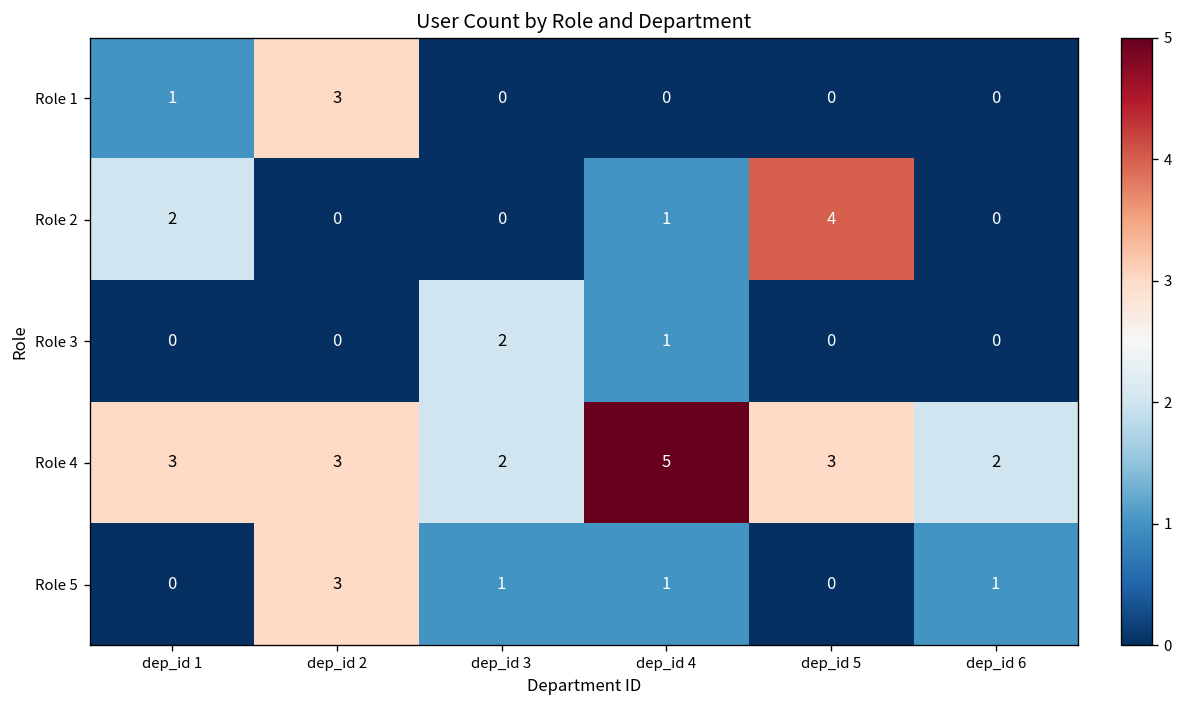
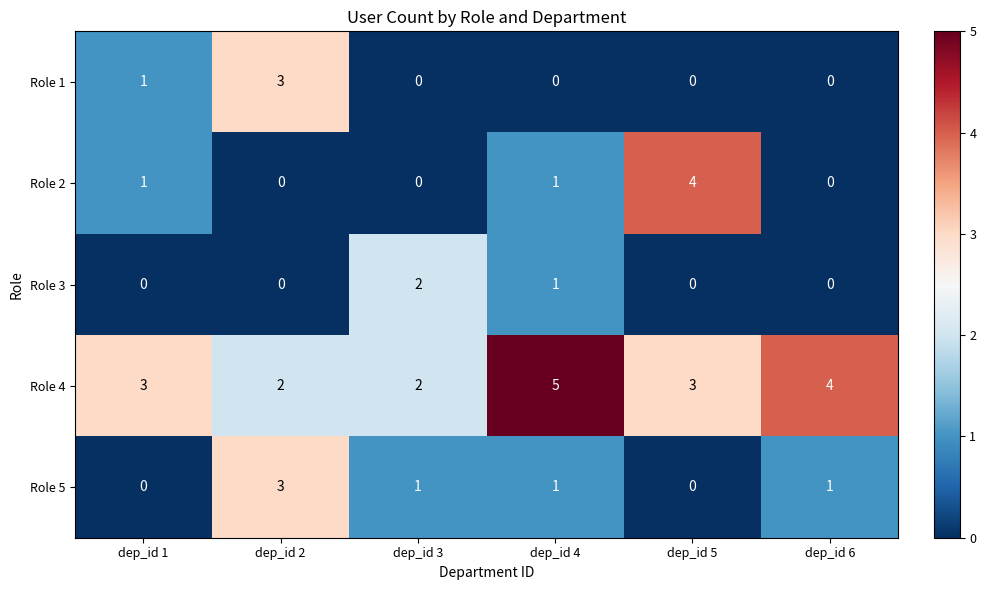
  {
    "Role 1": {
      "dep_id 1": 1,
      "dep_id 2": 3,
      "dep_id 3": 0,
      "dep_id 4": 0,
      "dep_id 5": 0,
      "dep_id 6": 0
    },
    "Role 2": {
-     "dep_id 1": 2,
+     "dep_id 1": 1,
      "dep_id 2": 0,
      "dep_id 3": 0,
      "dep_id 4": 1,
      "dep_id 5": 4,
      "dep_id 6": 0
    },
    "Role 3": {
      "dep_id 1": 0,
      "dep_id 2": 0,
      "dep_id 3": 2,
      "dep_id 4": 1,
      "dep_id 5": 0,
      "dep_id 6": 0
    },
    "Role 4": {
      "dep_id 1": 3,
-     "dep_id 2": 3,
+     "dep_id 2": 2,
      "dep_id 3": 2,
      "dep_id 4": 5,
      "dep_id 5": 3,
-     "dep_id 6": 2
+     "dep_id 6": 4
    },
    "Role 5": {
      "dep_id 1": 0,
      "dep_id 2": 3,
      "dep_id 3": 1,
      "dep_id 4": 1,
      "dep_id 5": 0,
      "dep_id 6": 1
    }
  }
